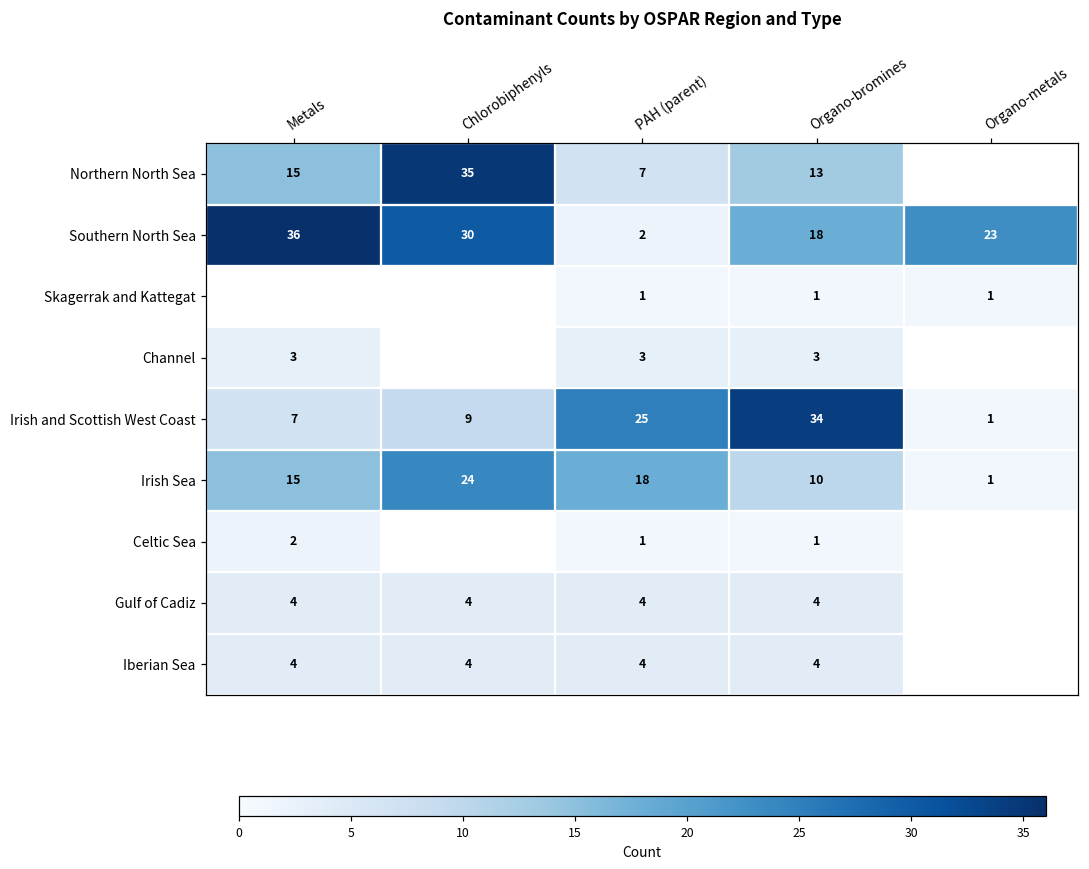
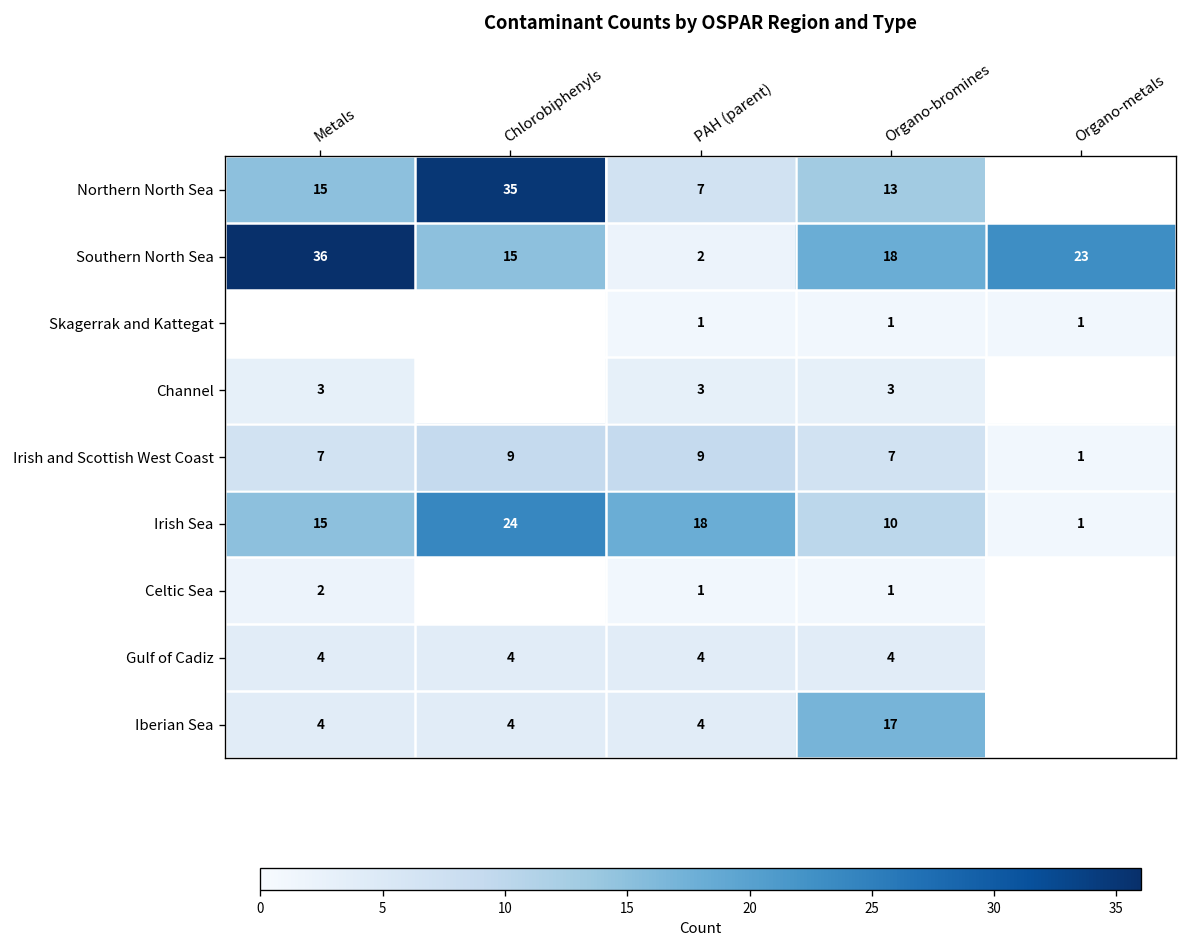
  {
    "Northern North Sea": {
      "Metals": 15,
      "Chlorobiphenyls": 35,
      "PAH (parent)": 7,
      "Organo-bromines": 13
    },
    "Southern North Sea": {
      "Metals": 36,
-     "Chlorobiphenyls": 30,
+     "Chlorobiphenyls": 15,
      "PAH (parent)": 2,
      "Organo-bromines": 18,
      "Organo-metals": 23
    },
    "Skagerrak and Kattegat": {
      "PAH (parent)": 1,
      "Organo-bromines": 1,
      "Organo-metals": 1
    },
    "Channel": {
      "Metals": 3,
      "PAH (parent)": 3,
      "Organo-bromines": 3
    },
    "Irish and Scottish West Coast": {
      "Metals": 7,
      "Chlorobiphenyls": 9,
-     "PAH (parent)": 25,
-     "Organo-bromines": 34,
+     "PAH (parent)": 9,
+     "Organo-bromines": 7,
      "Organo-metals": 1
    },
    "Irish Sea": {
      "Metals": 15,
      "Chlorobiphenyls": 24,
      "PAH (parent)": 18,
      "Organo-bromines": 10,
      "Organo-metals": 1
    },
    "Celtic Sea": {
      "Metals": 2,
      "PAH (parent)": 1,
      "Organo-bromines": 1
    },
    "Gulf of Cadiz": {
      "Metals": 4,
      "Chlorobiphenyls": 4,
      "PAH (parent)": 4,
      "Organo-bromines": 4
    },
    "Iberian Sea": {
      "Metals": 4,
      "Chlorobiphenyls": 4,
      "PAH (parent)": 4,
-     "Organo-bromines": 4
+     "Organo-bromines": 17
    }
  }
